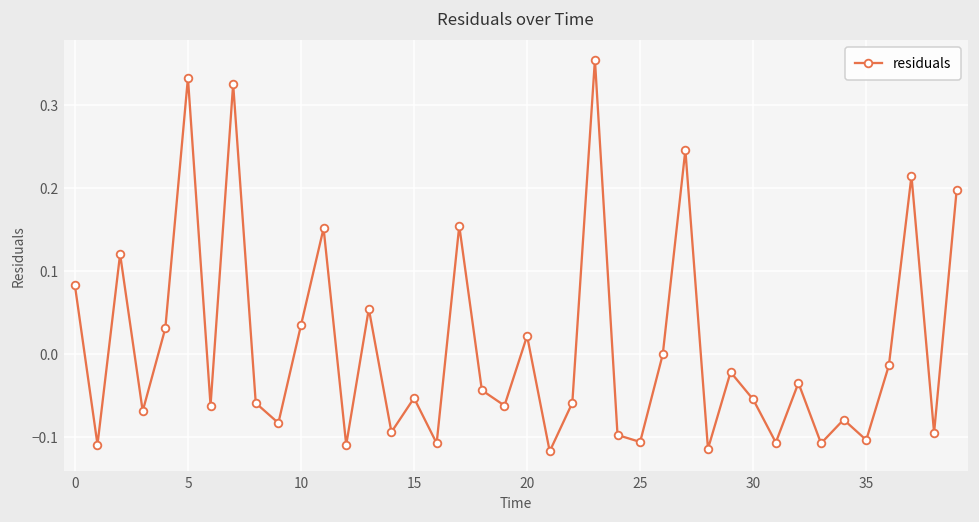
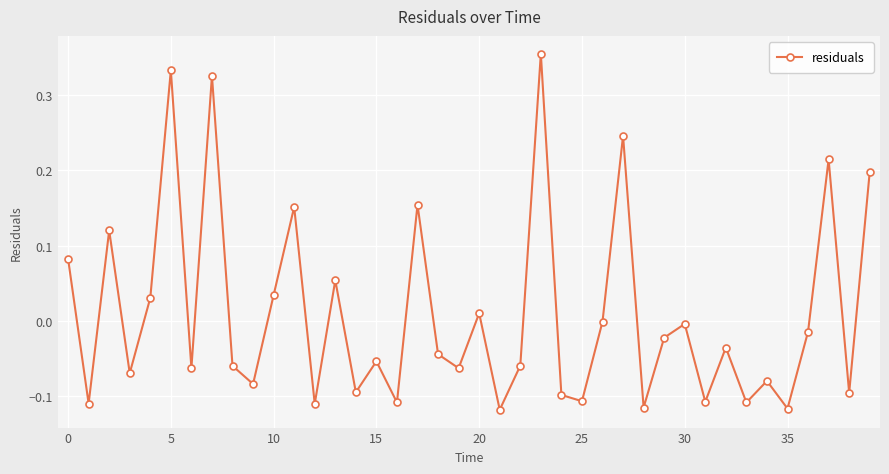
  {
    "0": 0.08,
    "5": 0.33,
    "10": 0.03,
    "15": -0.05,
-   "20": 0.02,
+   "20": 0.01,
    "25": -0.11,
-   "30": -0.06,
-   "35": -0.10
+   "30": 0.00,
+   "35": -0.12
  }
